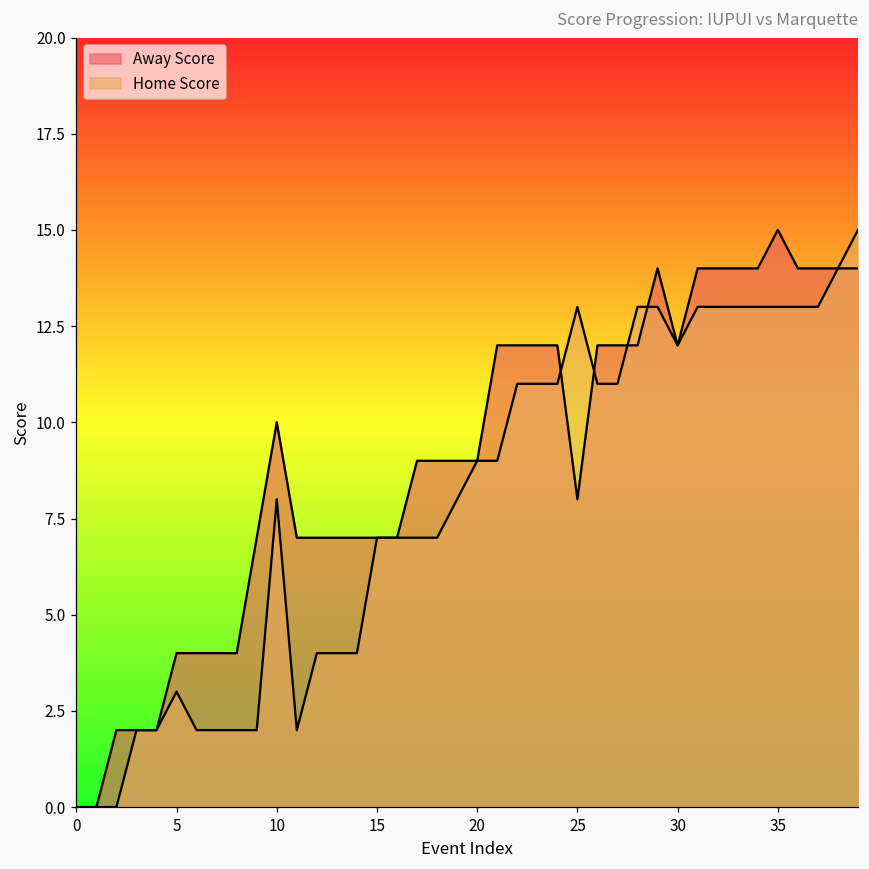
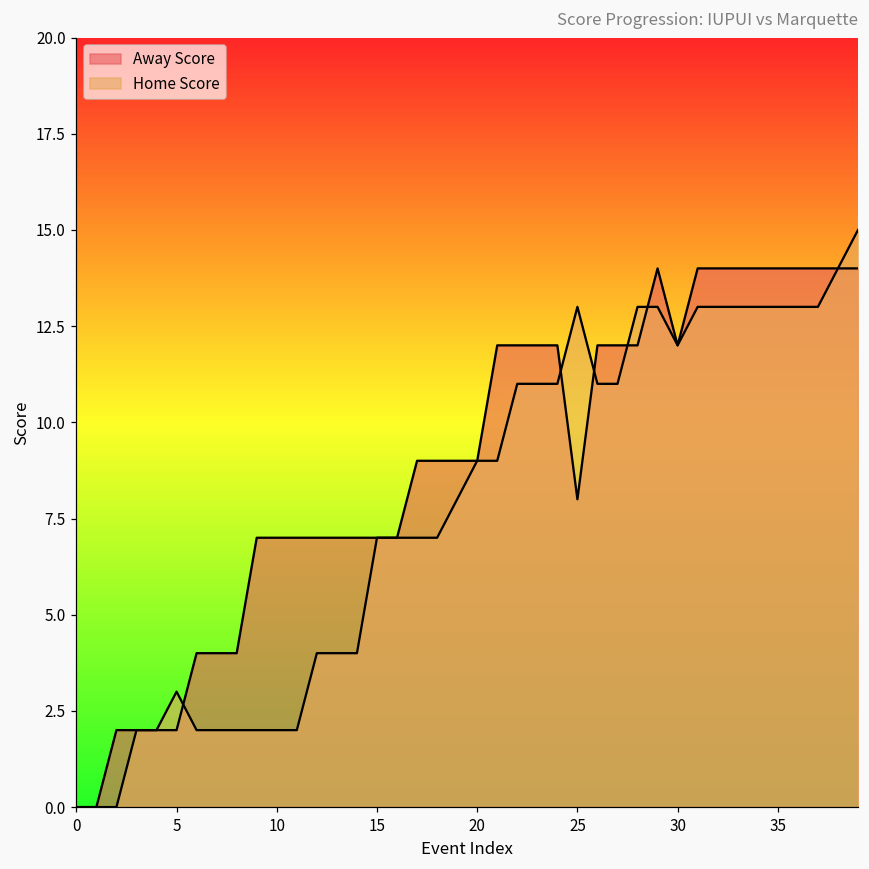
  {
    "Away Score": {
-     "5": 4,
-     "10": 10,
+     "5": 2,
+     "10": 7,
      "25": 8,
-     "35": 15
+     "35": 14
    },
    "Home Score": {
      "5": 3,
-     "10": 8,
+     "10": 2,
      "25": 13,
      "35": 13
    }
  }
